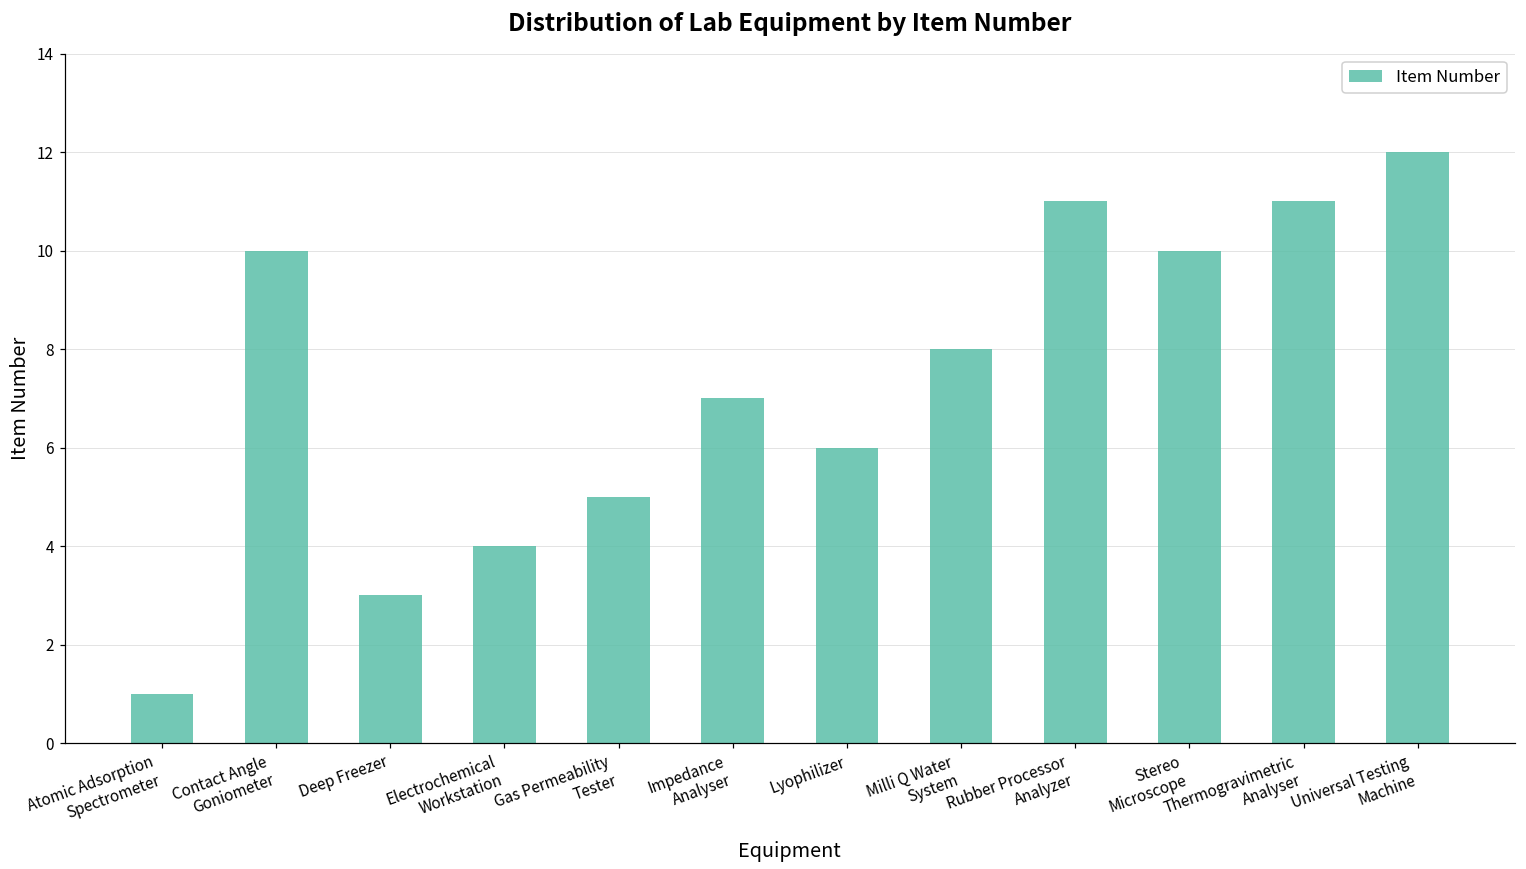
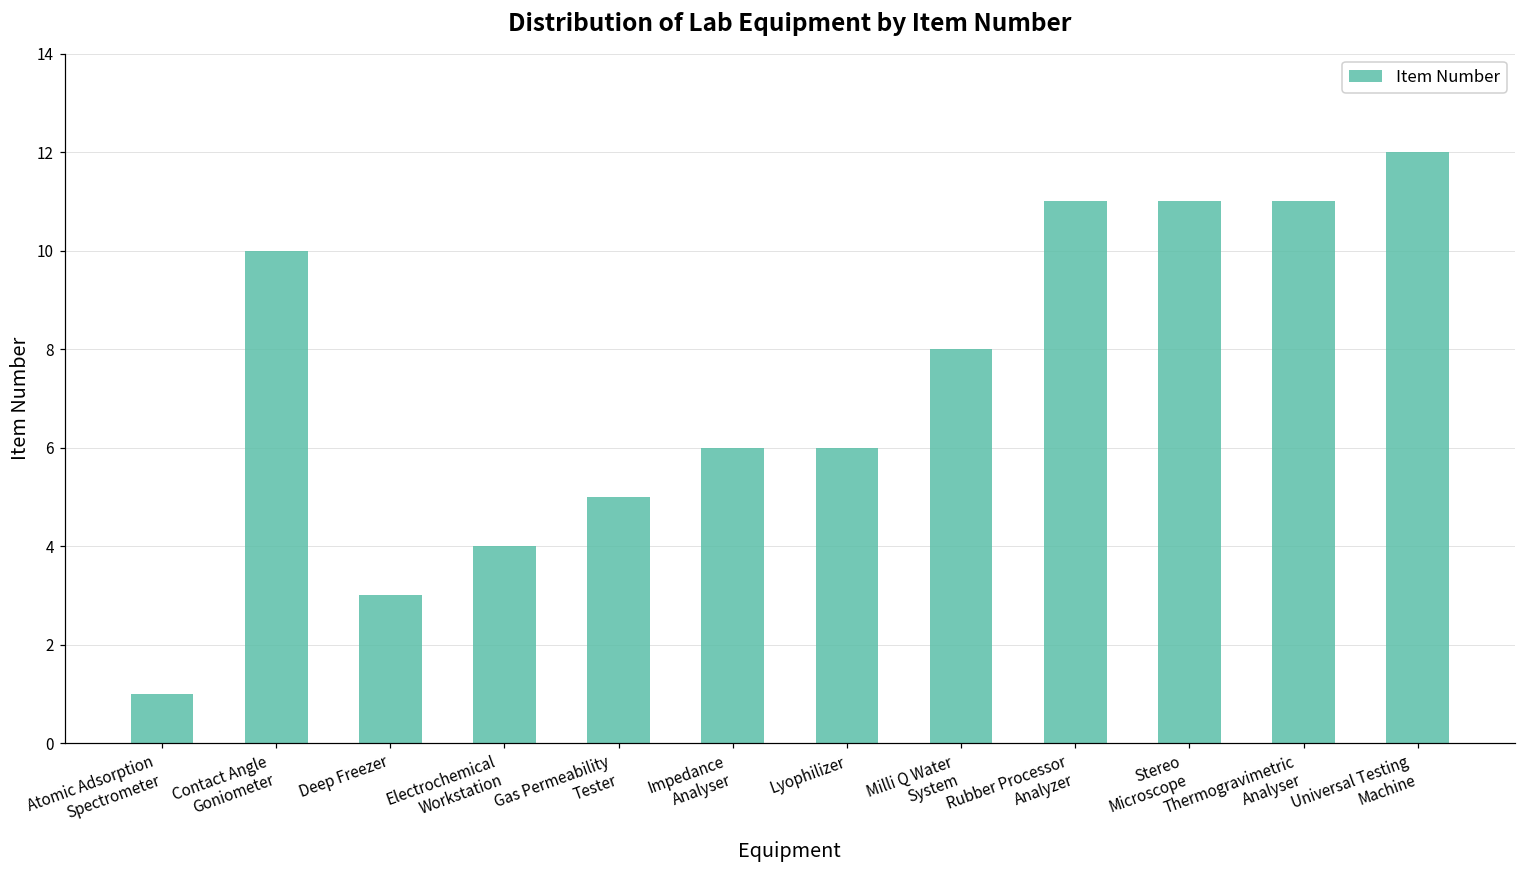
  {
    "Atomic Adsorption Spectrometer": 1,
    "Contact Angle Goniometer": 10,
    "Deep Freezer": 3,
    "Electrochemical Workstation": 4,
    "Gas Permeability Tester": 5,
-   "Impedance Analyser": 7,
+   "Impedance Analyser": 6,
    "Lyophilizer": 6,
    "Milli Q Water System": 8,
    "Rubber Processor Analyzer": 11,
-   "Stereo Microscope": 10,
+   "Stereo Microscope": 11,
    "Thermogravimetric Analyser": 11,
    "Universal Testing Machine": 12
  }
